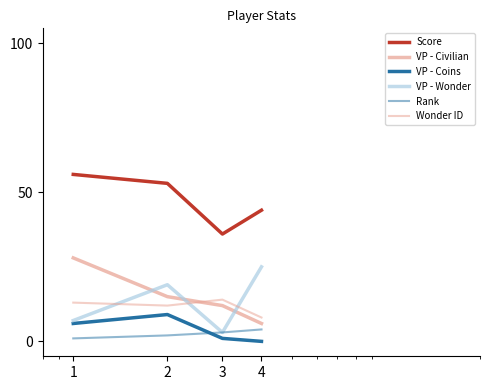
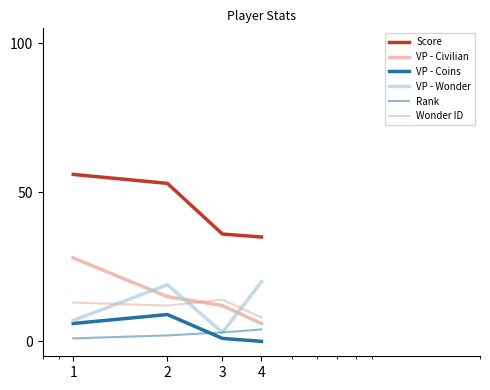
  {
    "Score": {
      "1": 56,
      "2": 53,
      "3": 36,
-     "4": 44
+     "4": 35
    },
    "VP - Wonder": {
      "1": 7,
      "2": 19,
-     "4": 25
+     "4": 20
    }
  }
